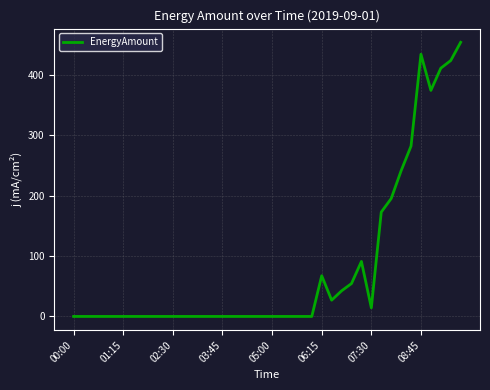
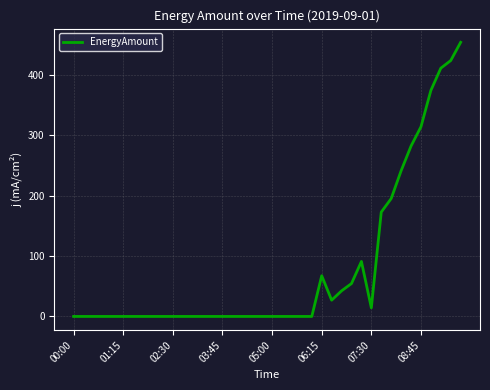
  {
    "00:00": 0,
    "01:15": 0,
    "02:30": 0,
    "03:45": 0,
    "05:00": 0,
    "06:15": 70,
    "07:30": 10,
-   "08:45": 430
+   "08:45": 310
  }
